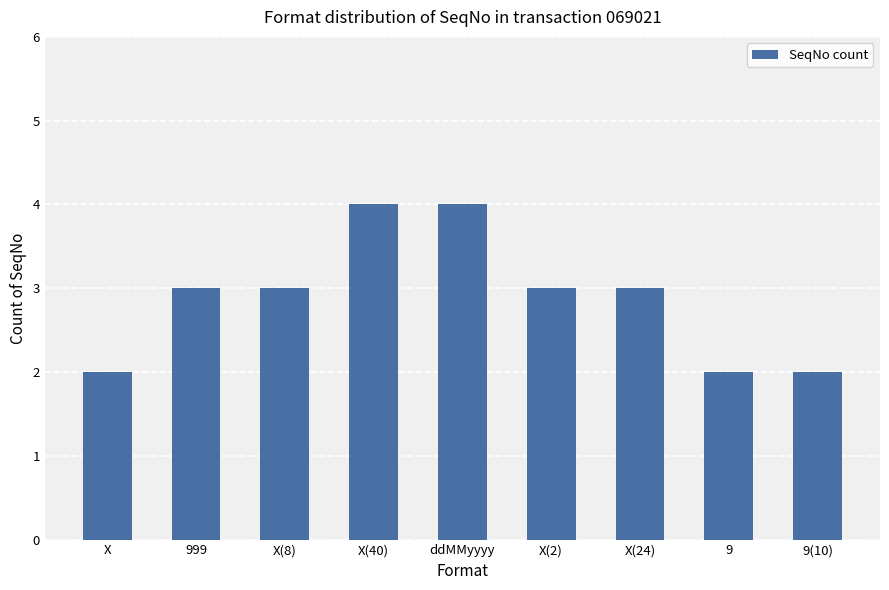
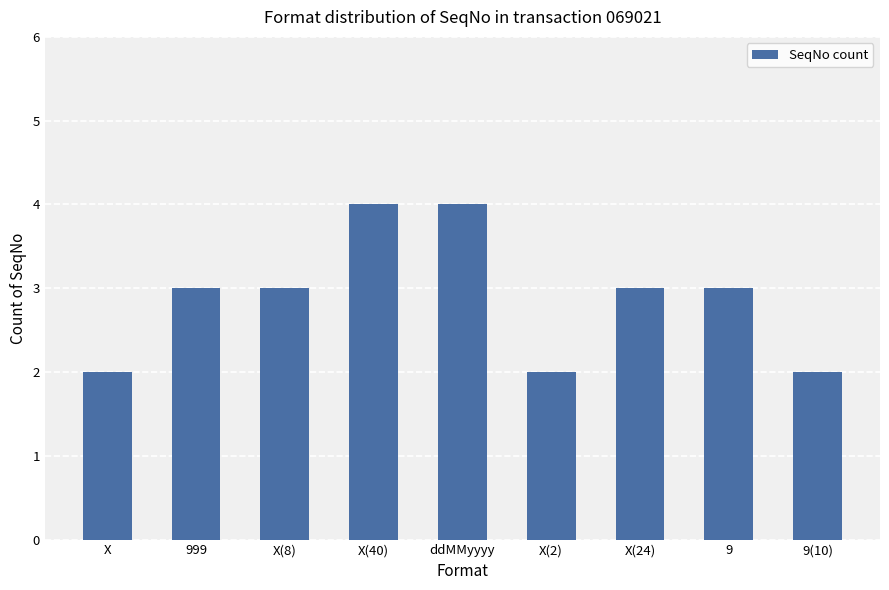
  {
    "X": 2,
    "999": 3,
    "X(8)": 3,
    "X(40)": 4,
    "ddMMyyyy": 4,
-   "X(2)": 3,
+   "X(2)": 2,
    "X(24)": 3,
-   "9": 2,
+   "9": 3,
    "9(10)": 2
  }
